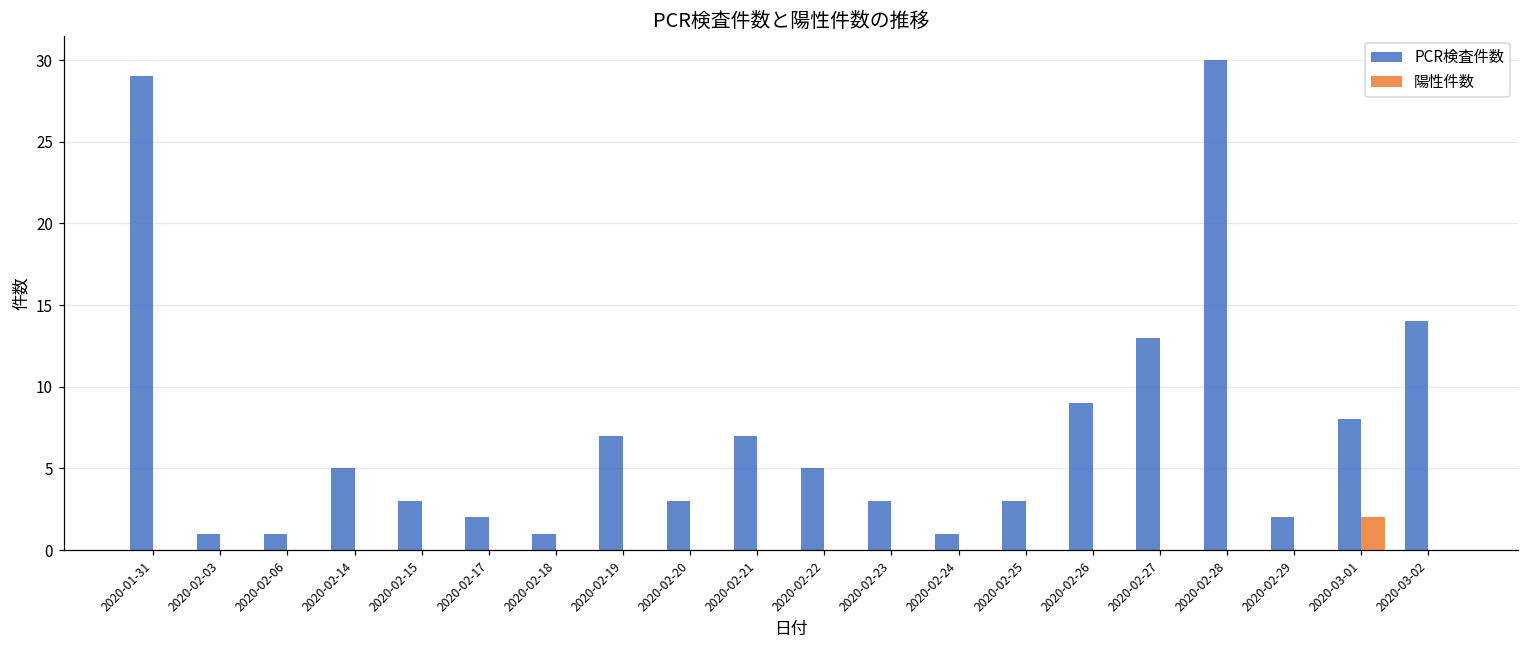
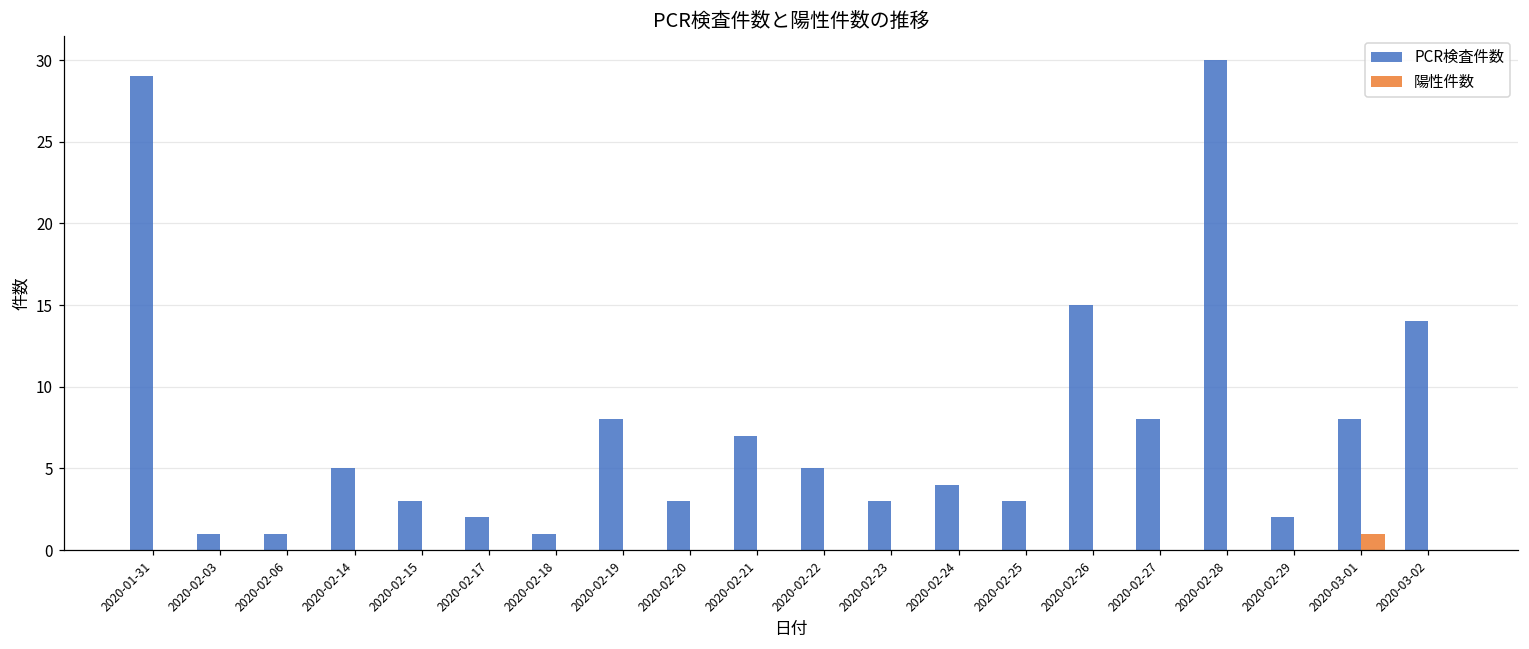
  {
    "PCR検査件数": {
      "2020-01-31": 29,
      "2020-02-03": 1,
      "2020-02-06": 1,
      "2020-02-14": 5,
      "2020-02-15": 3,
      "2020-02-17": 2,
      "2020-02-18": 1,
-     "2020-02-19": 7,
+     "2020-02-19": 8,
      "2020-02-20": 3,
      "2020-02-21": 7,
      "2020-02-22": 5,
      "2020-02-23": 3,
-     "2020-02-24": 1,
+     "2020-02-24": 4,
      "2020-02-25": 3,
-     "2020-02-26": 9,
-     "2020-02-27": 13,
+     "2020-02-26": 15,
+     "2020-02-27": 8,
      "2020-02-28": 30,
      "2020-02-29": 2,
      "2020-03-01": 8,
      "2020-03-02": 14
    },
    "陽性件数": {
      "2020-01-31": 0,
      "2020-02-03": 0,
      "2020-02-06": 0,
      "2020-02-14": 0,
      "2020-02-15": 0,
      "2020-02-17": 0,
      "2020-02-18": 0,
      "2020-02-19": 0,
      "2020-02-20": 0,
      "2020-02-21": 0,
      "2020-02-22": 0,
      "2020-02-23": 0,
      "2020-02-24": 0,
      "2020-02-25": 0,
      "2020-02-26": 0,
      "2020-02-27": 0,
      "2020-02-28": 0,
      "2020-02-29": 0,
-     "2020-03-01": 2,
+     "2020-03-01": 1,
      "2020-03-02": 0
    }
  }
